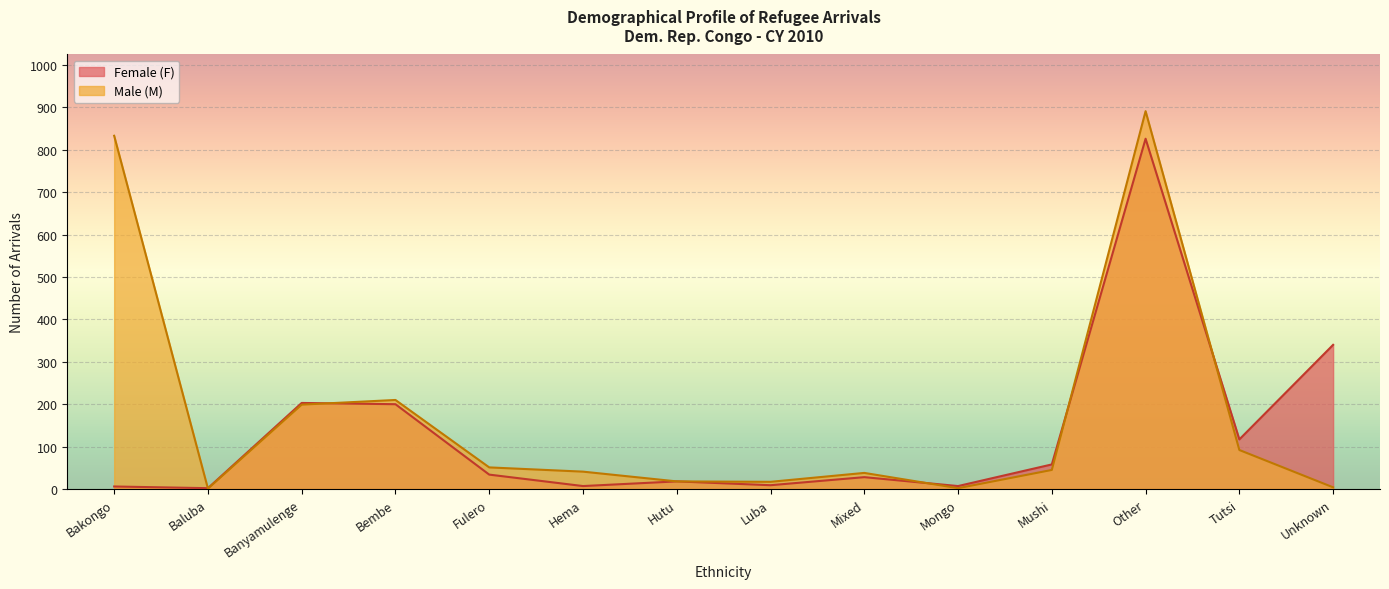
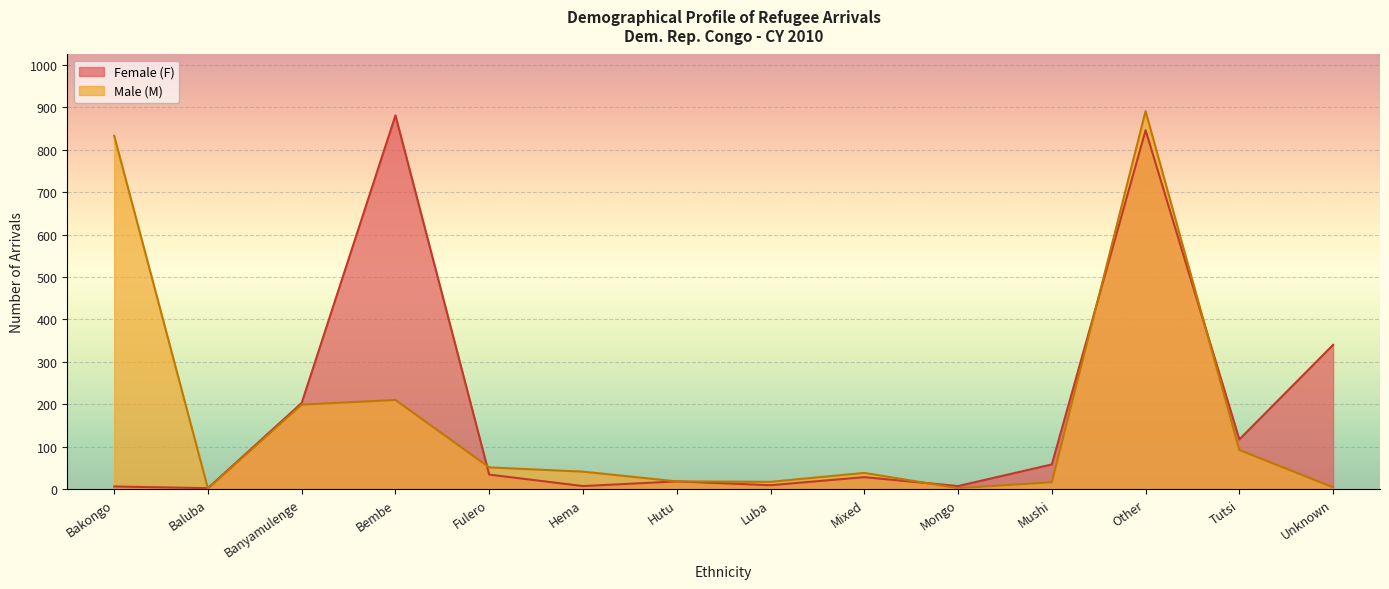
  {
    "Female (F)": {
      "Bakongo": 10,
-     "Bembe": 200,
+     "Bembe": 880,
      "Fulero": 30,
      "Hema": 10,
      "Luba": 10,
      "Mixed": 30,
      "Mushi": 60,
-     "Other": 830,
+     "Other": 850,
      "Tutsi": 120,
      "Unknown": 340
    },
    "Male (M)": {
      "Bakongo": 830,
      "Bembe": 210,
      "Fulero": 50,
      "Hema": 40,
      "Luba": 20,
      "Mixed": 40,
-     "Mushi": 50,
+     "Mushi": 20,
      "Other": 890,
      "Tutsi": 90,
      "Unknown": 0
    }
  }
